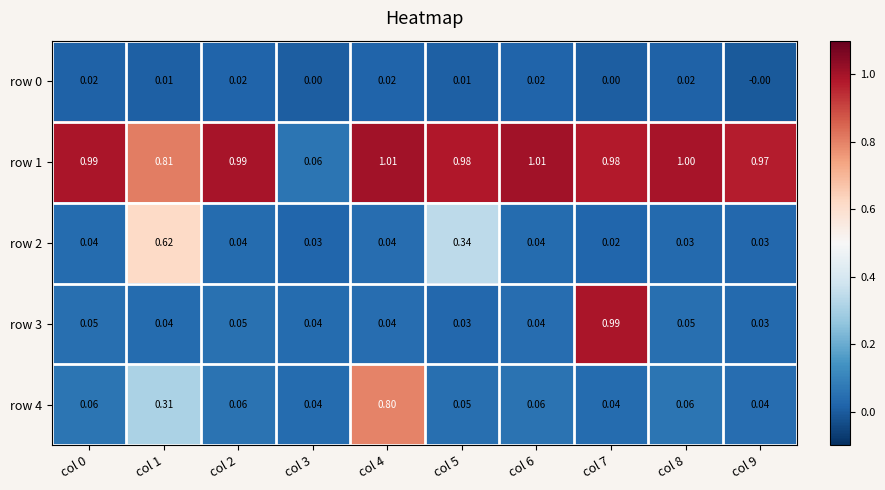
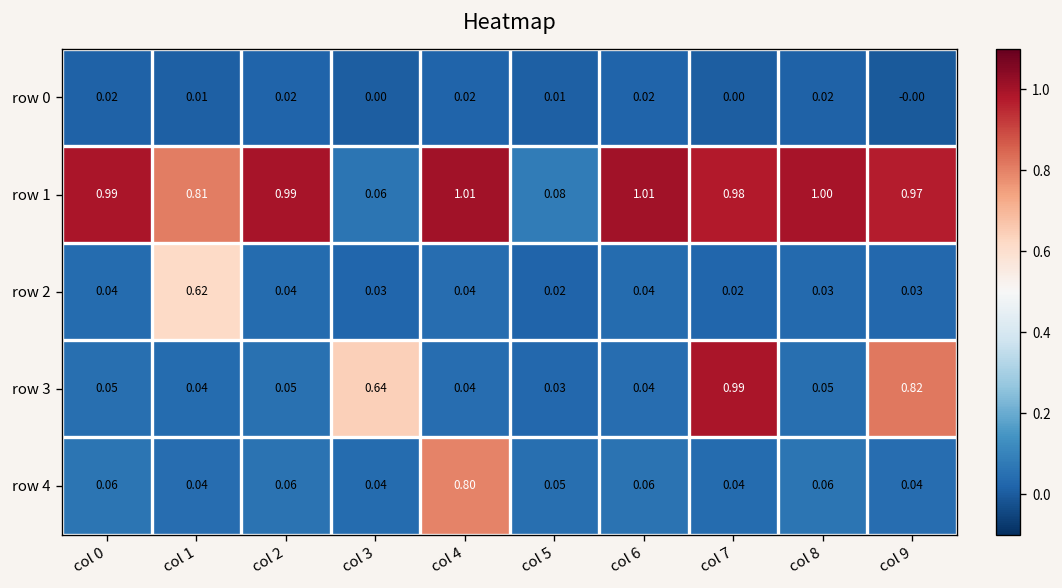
  {
    "row 0": {
      "col 0": 0.02,
      "col 1": 0.01,
      "col 2": 0.02,
      "col 3": 0.00,
      "col 4": 0.02,
      "col 5": 0.01,
      "col 6": 0.02,
      "col 7": 0.00,
      "col 8": 0.02,
      "col 9": -0.00
    },
    "row 1": {
      "col 0": 0.99,
      "col 1": 0.81,
      "col 2": 0.99,
      "col 3": 0.06,
      "col 4": 1.01,
-     "col 5": 0.98,
+     "col 5": 0.08,
      "col 6": 1.01,
      "col 7": 0.98,
      "col 8": 1.00,
      "col 9": 0.97
    },
    "row 2": {
      "col 0": 0.04,
      "col 1": 0.62,
      "col 2": 0.04,
      "col 3": 0.03,
      "col 4": 0.04,
-     "col 5": 0.34,
+     "col 5": 0.02,
      "col 6": 0.04,
      "col 7": 0.02,
      "col 8": 0.03,
      "col 9": 0.03
    },
    "row 3": {
      "col 0": 0.05,
      "col 1": 0.04,
      "col 2": 0.05,
-     "col 3": 0.04,
+     "col 3": 0.64,
      "col 4": 0.04,
      "col 5": 0.03,
      "col 6": 0.04,
      "col 7": 0.99,
      "col 8": 0.05,
-     "col 9": 0.03
+     "col 9": 0.82
    },
    "row 4": {
      "col 0": 0.06,
-     "col 1": 0.31,
+     "col 1": 0.04,
      "col 2": 0.06,
      "col 3": 0.04,
      "col 4": 0.80,
      "col 5": 0.05,
      "col 6": 0.06,
      "col 7": 0.04,
      "col 8": 0.06,
      "col 9": 0.04
    }
  }
